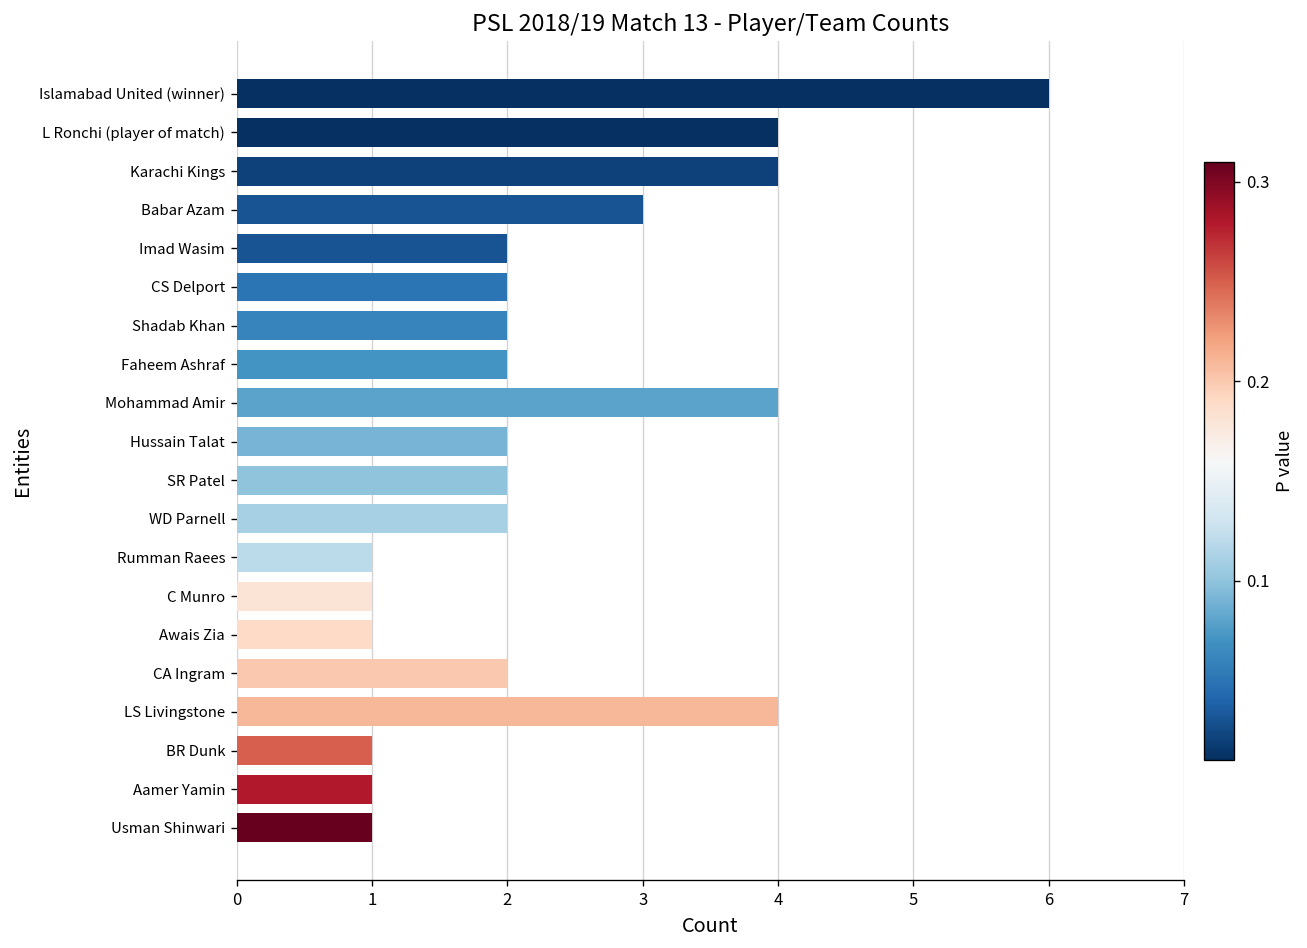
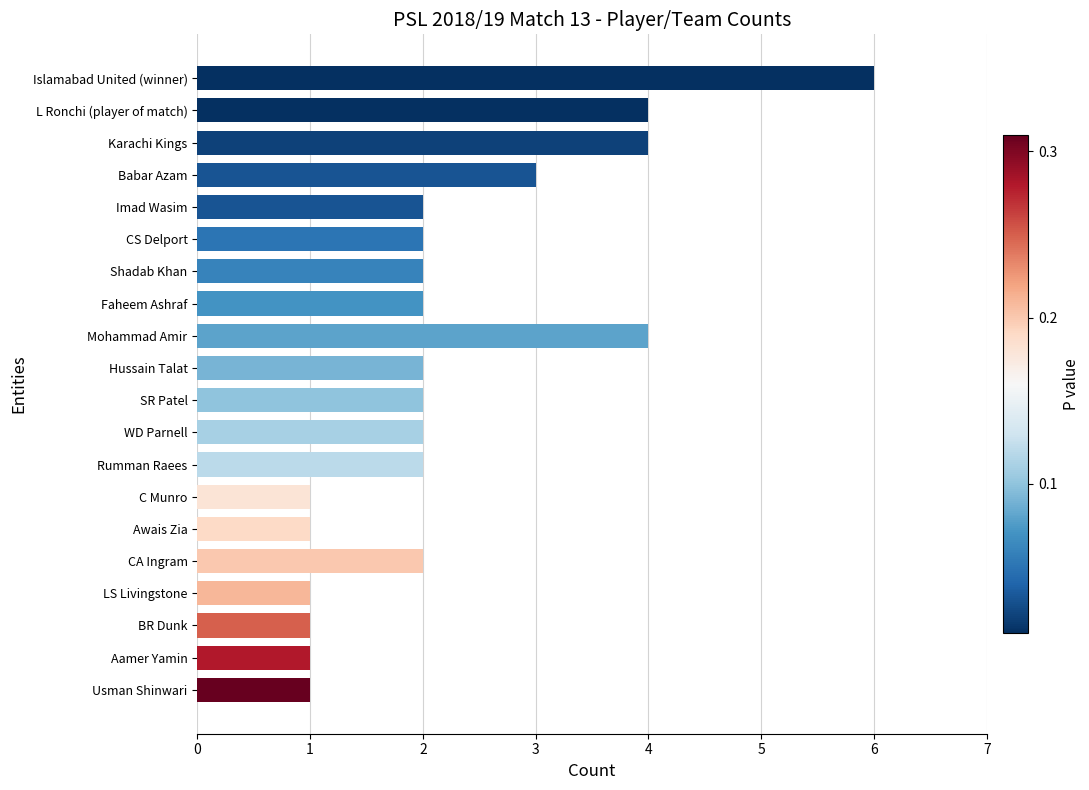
  {
    "Islamabad United (winner)": 6,
    "L Ronchi (player of match)": 4,
    "Karachi Kings": 4,
    "Babar Azam": 3,
    "Imad Wasim": 2,
    "CS Delport": 2,
    "Shadab Khan": 2,
    "Faheem Ashraf": 2,
    "Mohammad Amir": 4,
    "Hussain Talat": 2,
    "SR Patel": 2,
    "WD Parnell": 2,
-   "Rumman Raees": 1,
+   "Rumman Raees": 2,
    "C Munro": 1,
    "Awais Zia": 1,
    "CA Ingram": 2,
-   "LS Livingstone": 4,
+   "LS Livingstone": 1,
    "BR Dunk": 1,
    "Aamer Yamin": 1,
    "Usman Shinwari": 1
  }
